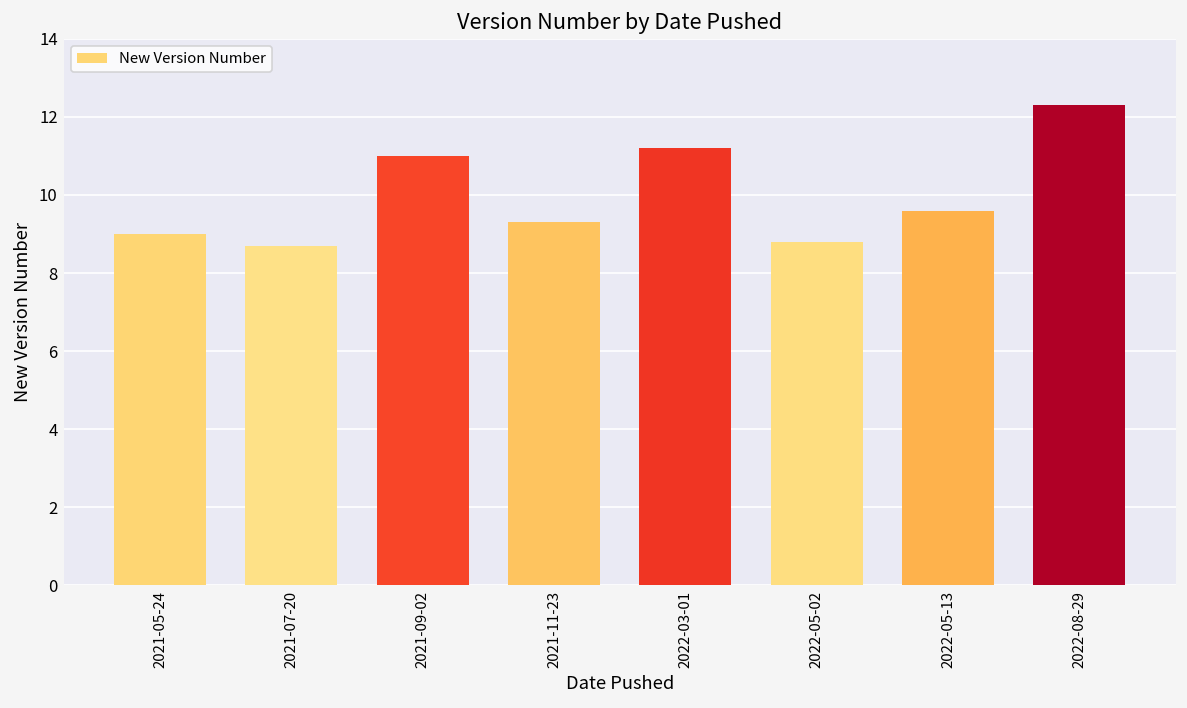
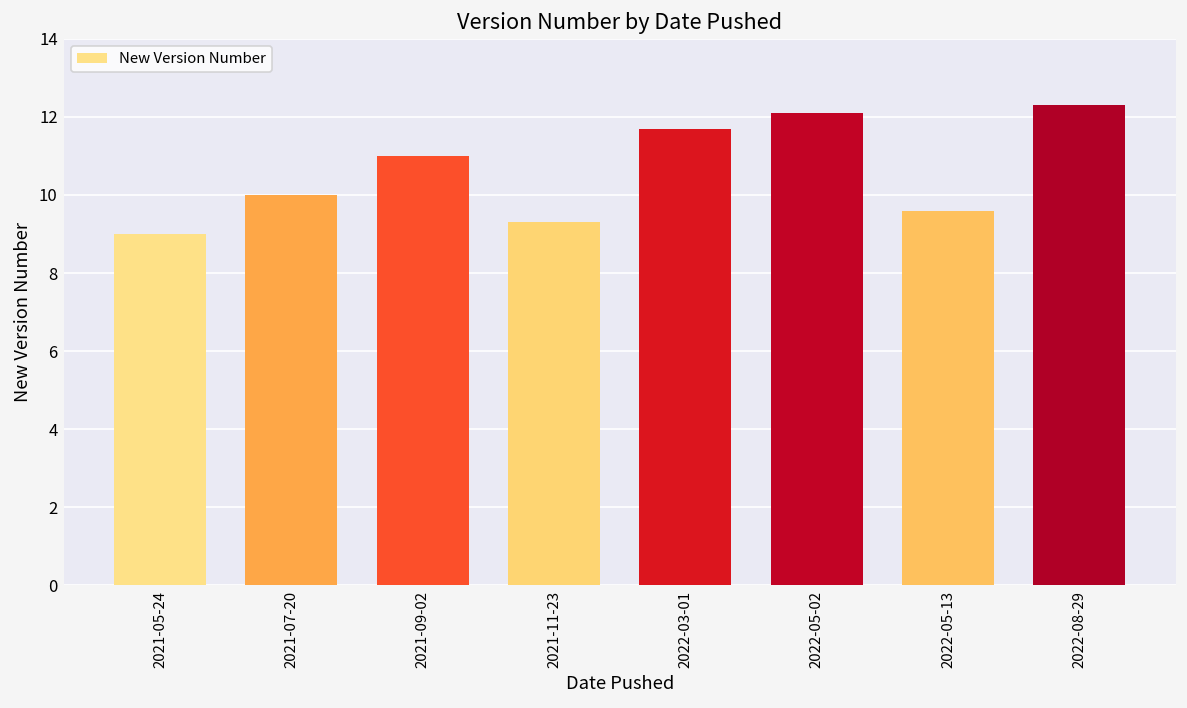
  {
    "2021-05-24": 9.0,
-   "2021-07-20": 8.7,
+   "2021-07-20": 10.0,
    "2021-09-02": 11.0,
    "2021-11-23": 9.3,
-   "2022-03-01": 11.2,
-   "2022-05-02": 8.8,
+   "2022-03-01": 11.7,
+   "2022-05-02": 12.1,
    "2022-05-13": 9.6,
    "2022-08-29": 12.3
  }
